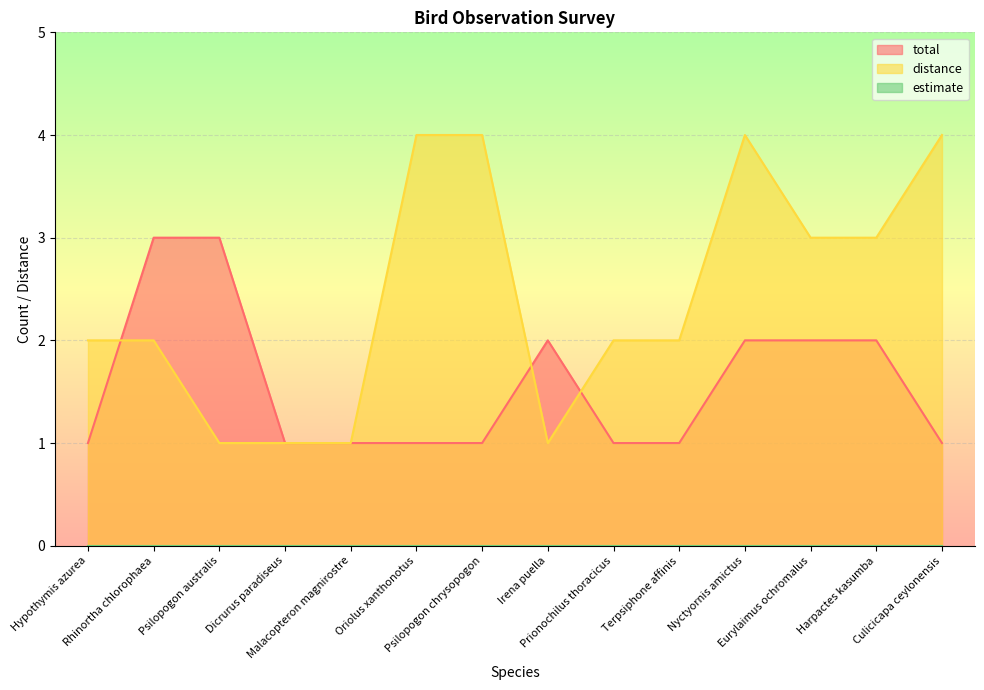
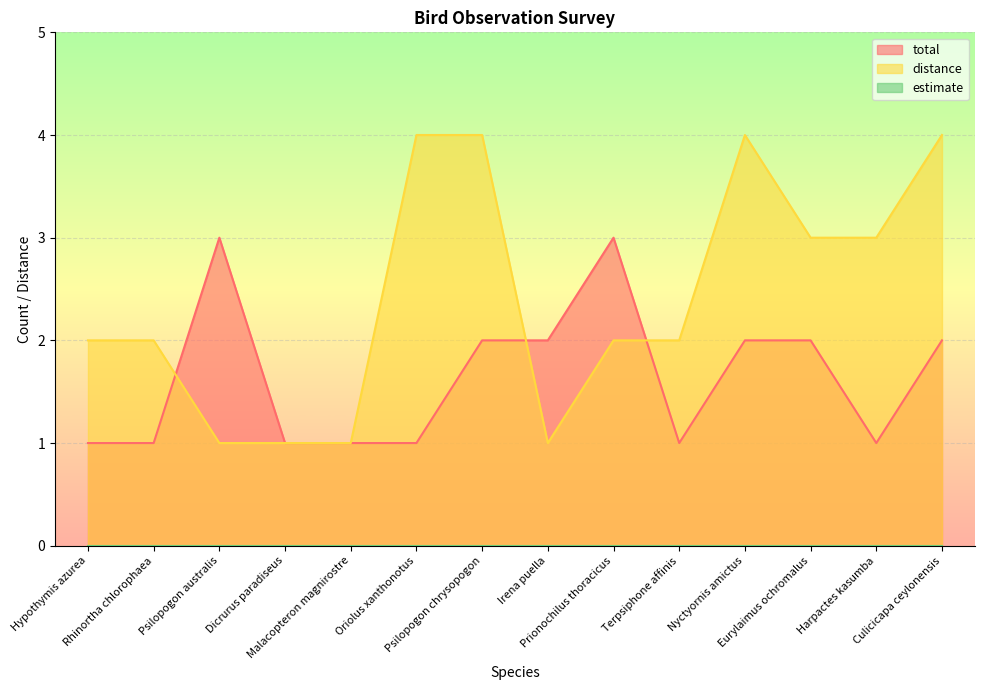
  {
    "total": {
      "Hypothymis azurea": 1,
-     "Rhinortha chlorophaea": 3,
+     "Rhinortha chlorophaea": 1,
      "Psilopogon australis": 3,
      "Oriolus xanthonotus": 1,
-     "Psilopogon chrysopogon": 1,
+     "Psilopogon chrysopogon": 2,
      "Irena puella": 2,
-     "Prionochilus thoracicus": 1,
+     "Prionochilus thoracicus": 3,
      "Terpsiphone affinis": 1,
      "Nyctyornis amictus": 2,
      "Eurylaimus ochromalus": 2,
-     "Harpactes kasumba": 2,
-     "Culicicapa ceylonensis": 1
+     "Harpactes kasumba": 1,
+     "Culicicapa ceylonensis": 2
    },
    "distance": {
      "Hypothymis azurea": 2,
      "Rhinortha chlorophaea": 2,
      "Psilopogon australis": 1,
      "Oriolus xanthonotus": 4,
      "Psilopogon chrysopogon": 4,
      "Irena puella": 1,
      "Prionochilus thoracicus": 2,
      "Terpsiphone affinis": 2,
      "Nyctyornis amictus": 4,
      "Eurylaimus ochromalus": 3,
      "Harpactes kasumba": 3,
      "Culicicapa ceylonensis": 4
    },
    "estimate": {
      "Hypothymis azurea": 0,
      "Rhinortha chlorophaea": 0,
      "Psilopogon australis": 0,
      "Dicrurus paradiseus": 0,
      "Malacopteron magnirostre": 0,
      "Oriolus xanthonotus": 0,
      "Psilopogon chrysopogon": 0,
      "Irena puella": 0,
      "Prionochilus thoracicus": 0,
      "Terpsiphone affinis": 0,
      "Nyctyornis amictus": 0,
      "Eurylaimus ochromalus": 0,
      "Harpactes kasumba": 0,
      "Culicicapa ceylonensis": 0
    }
  }
